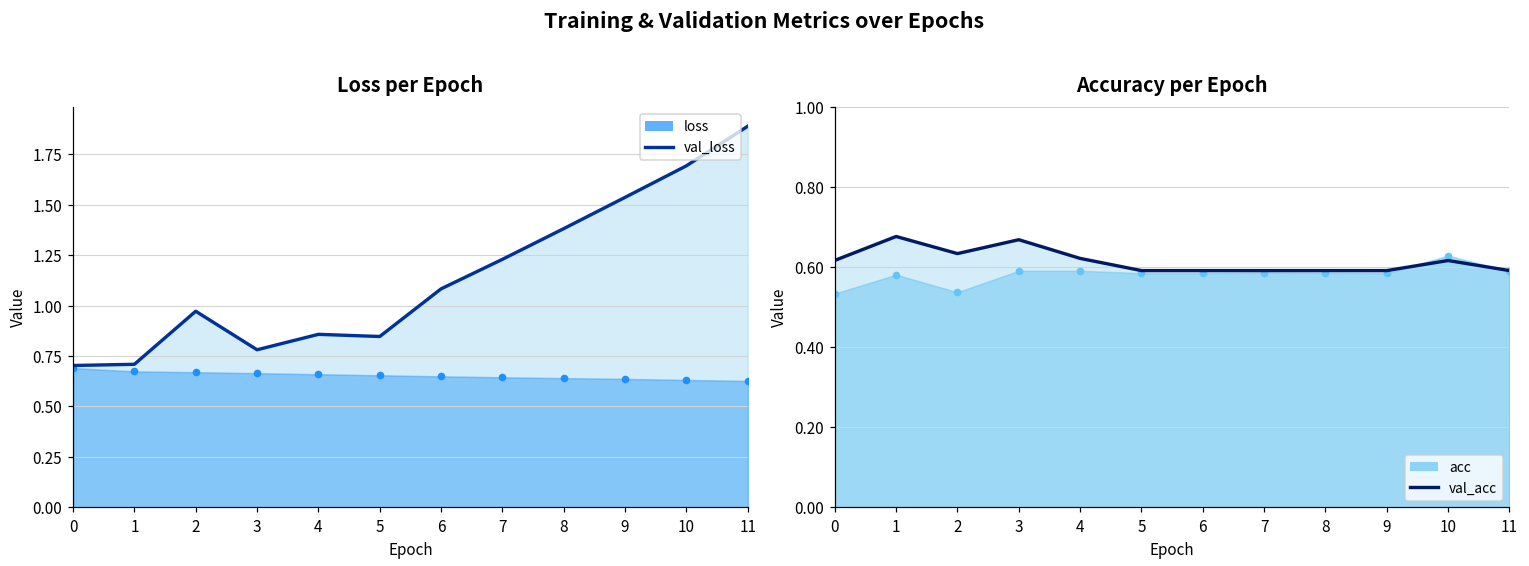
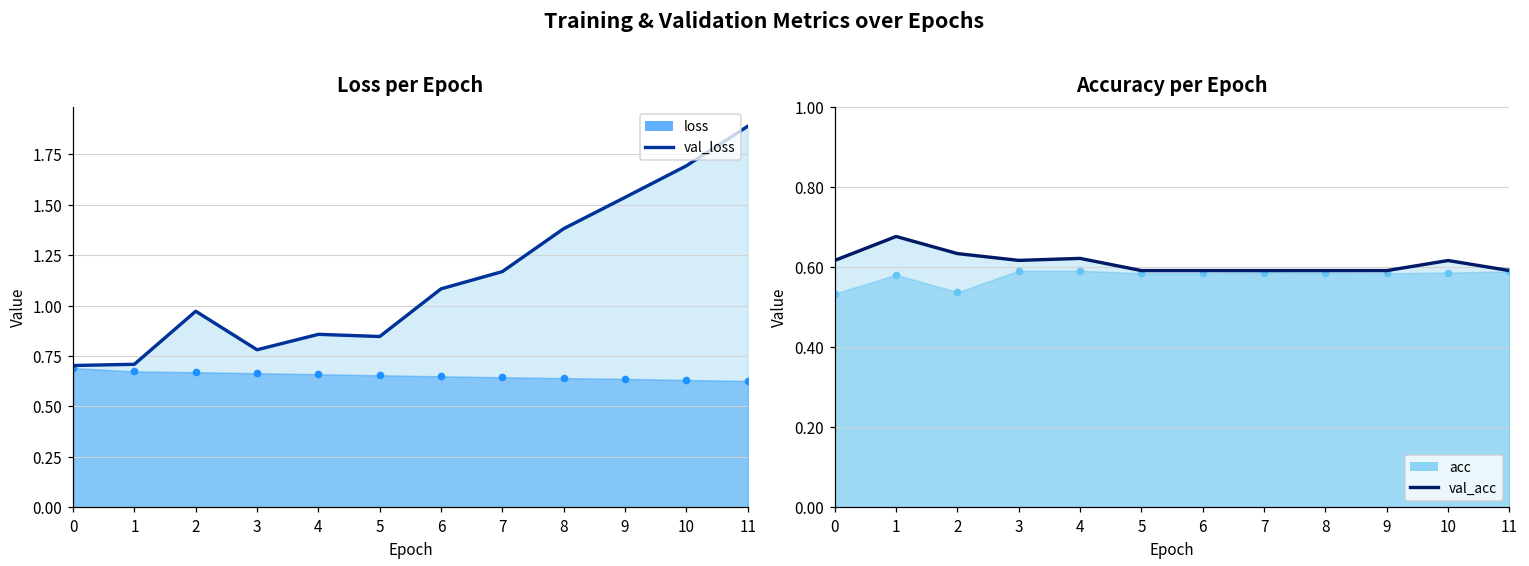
  {
    "Loss per Epoch": {
      "loss": {
        "1": 0.67,
        "2": 0.67,
        "3": 0.66,
        "4": 0.66,
        "5": 0.65,
        "6": 0.65,
        "7": 0.64,
        "8": 0.64,
        "9": 0.64,
        "10": 0.63,
        "11": 0.63
      },
      "val_loss": {
        "1": 0.71,
        "2": 0.97,
        "3": 0.78,
        "4": 0.86,
        "5": 0.85,
        "6": 1.08,
-       "7": 1.23,
+       "7": 1.17,
        "8": 1.38,
        "9": 1.54,
        "10": 1.69,
        "11": 1.89
      }
    },
    "Accuracy per Epoch": {
      "acc": {
        "0": 0.53,
        "1": 0.58,
        "2": 0.54,
        "3": 0.59,
        "4": 0.59,
-       "10": 0.63
+       "10": 0.59
      },
      "val_acc": {
        "0": 0.62,
        "1": 0.68,
        "2": 0.63,
-       "3": 0.67,
+       "3": 0.62,
        "4": 0.62,
        "10": 0.62
      }
    }
  }
